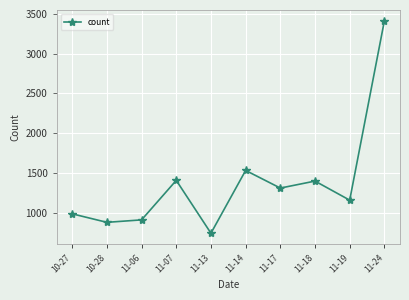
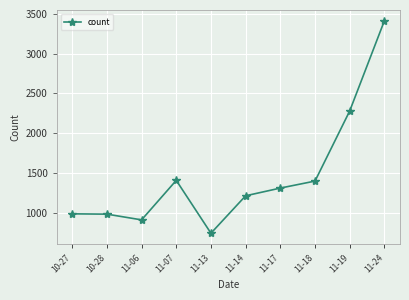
  {
    "10-27": 1000,
-   "10-28": 900,
+   "10-28": 1000,
    "11-06": 900,
    "11-07": 1400,
    "11-13": 700,
-   "11-14": 1500,
+   "11-14": 1200,
    "11-17": 1300,
    "11-18": 1400,
-   "11-19": 1200,
+   "11-19": 2300,
    "11-24": 3400
  }
